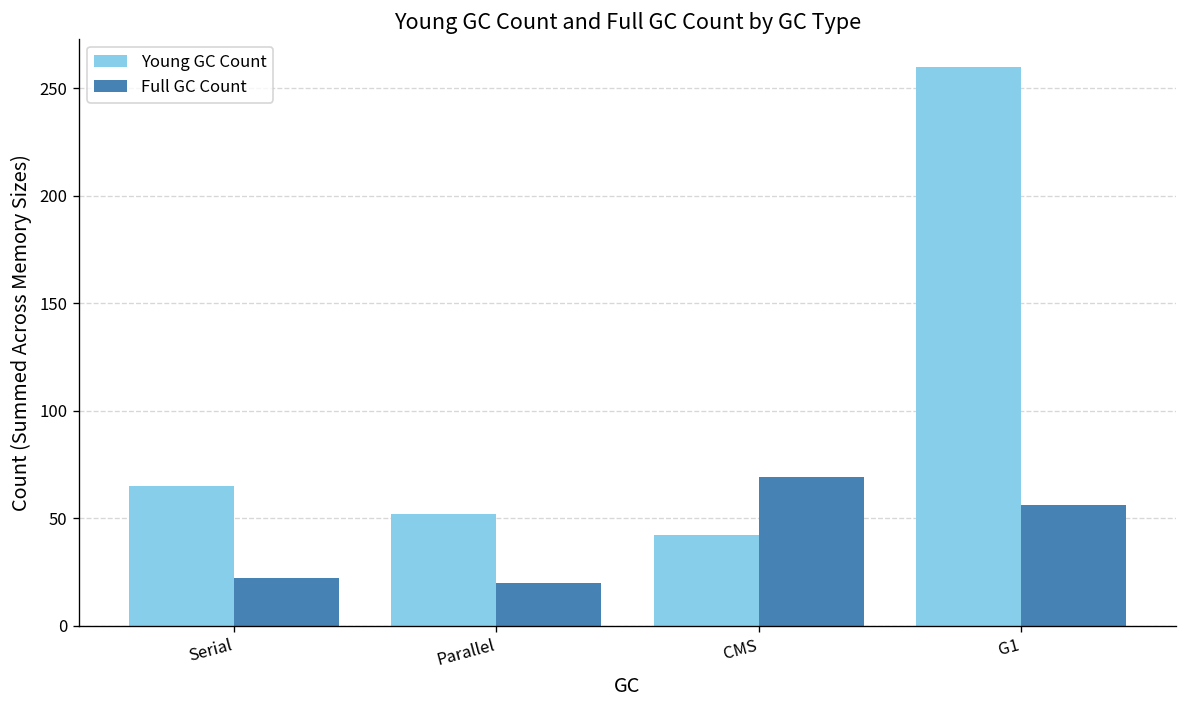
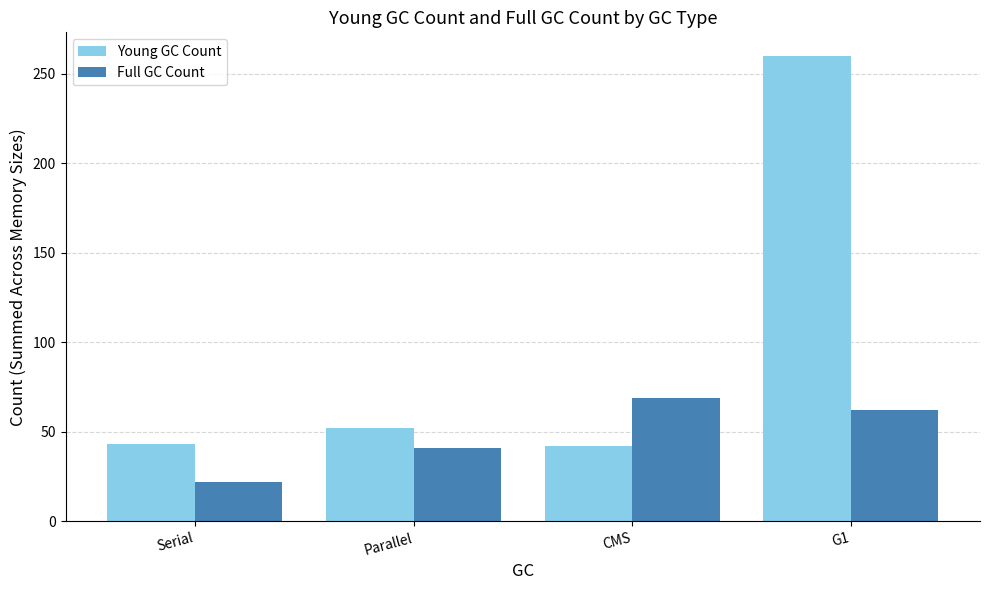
  {
    "Young GC Count": {
-     "Serial": 65,
+     "Serial": 43,
      "Parallel": 52,
      "CMS": 42,
      "G1": 260
    },
    "Full GC Count": {
      "Serial": 22,
-     "Parallel": 20,
+     "Parallel": 41,
      "CMS": 69,
-     "G1": 56
+     "G1": 62
    }
  }
